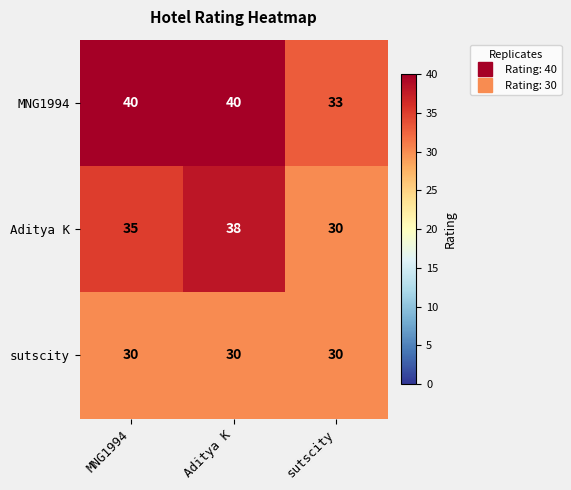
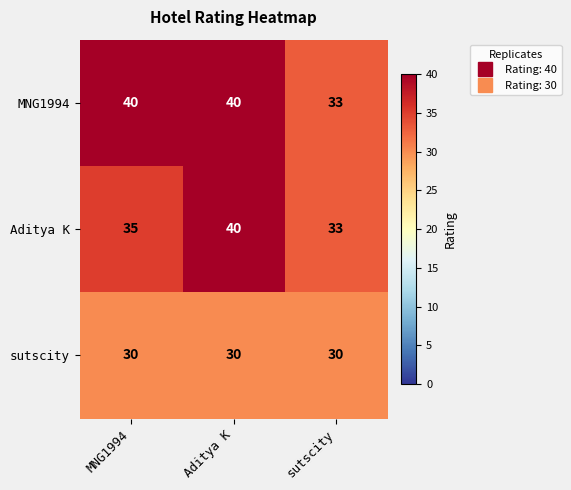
  {
    "MNG1994": {
      "MNG1994": 40,
      "Aditya K": 40,
      "sutscity": 33
    },
    "Aditya K": {
      "MNG1994": 35,
-     "Aditya K": 38,
-     "sutscity": 30
+     "Aditya K": 40,
+     "sutscity": 33
    },
    "sutscity": {
      "MNG1994": 30,
      "Aditya K": 30,
      "sutscity": 30
    }
  }
